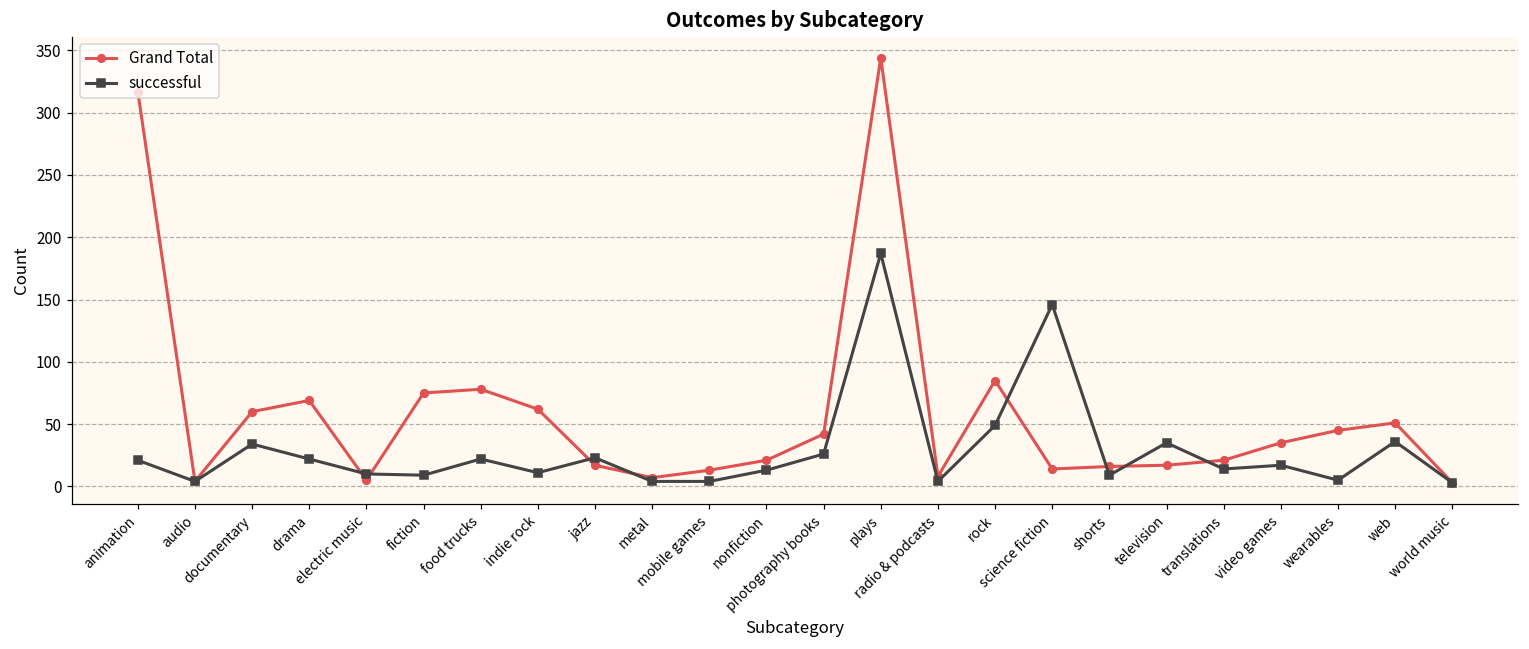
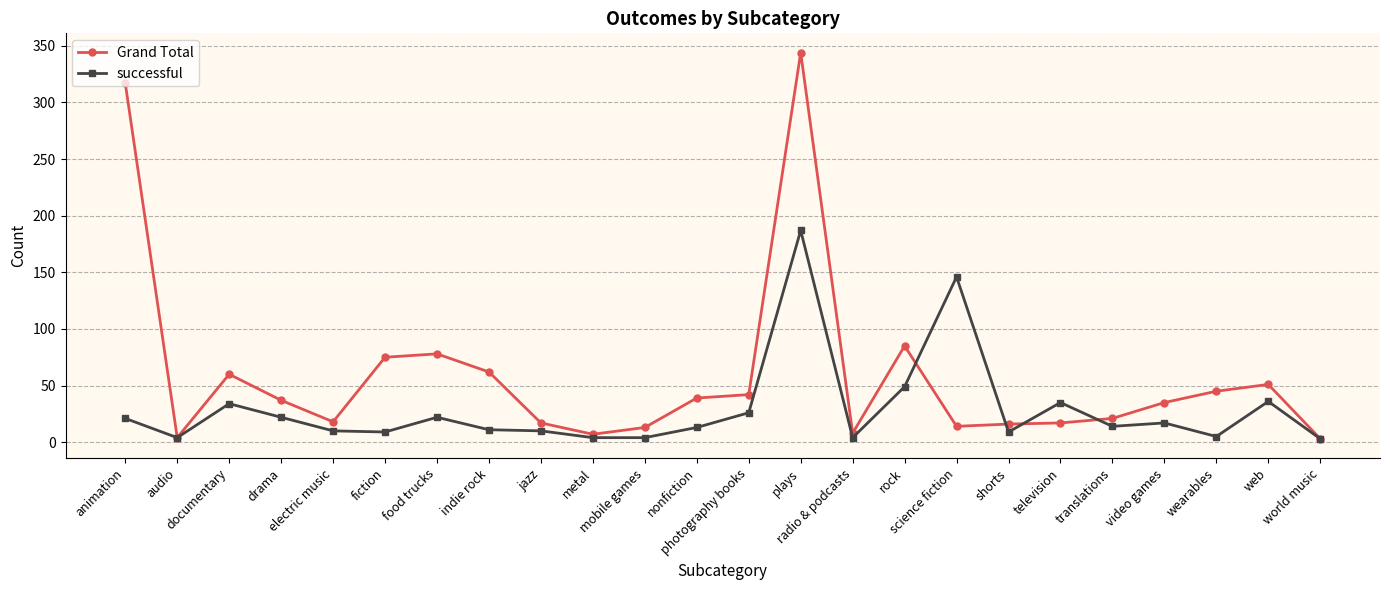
  {
    "Grand Total": {
      "documentary": 60,
-     "drama": 69,
-     "electric music": 5,
+     "drama": 37,
+     "electric music": 18,
      "fiction": 75,
      "food trucks": 78,
      "indie rock": 62,
      "jazz": 17,
      "metal": 7,
      "mobile games": 13,
-     "nonfiction": 21,
+     "nonfiction": 39,
      "photography books": 42,
      "plays": 344,
      "radio & podcasts": 8,
      "rock": 85,
      "science fiction": 14,
      "shorts": 16,
      "television": 17,
      "translations": 21,
      "video games": 35,
      "wearables": 45,
      "web": 51
    },
    "successful": {
      "animation": 21,
      "documentary": 34,
      "drama": 22,
      "electric music": 10,
      "fiction": 9,
      "food trucks": 22,
      "indie rock": 11,
-     "jazz": 23,
+     "jazz": 10,
      "metal": 4,
      "mobile games": 4,
      "nonfiction": 13,
      "photography books": 26,
      "plays": 187,
      "radio & podcasts": 4,
      "rock": 49,
      "science fiction": 146,
      "shorts": 9,
      "television": 35,
      "translations": 14,
      "video games": 17,
      "wearables": 5,
      "web": 36
    }
  }
